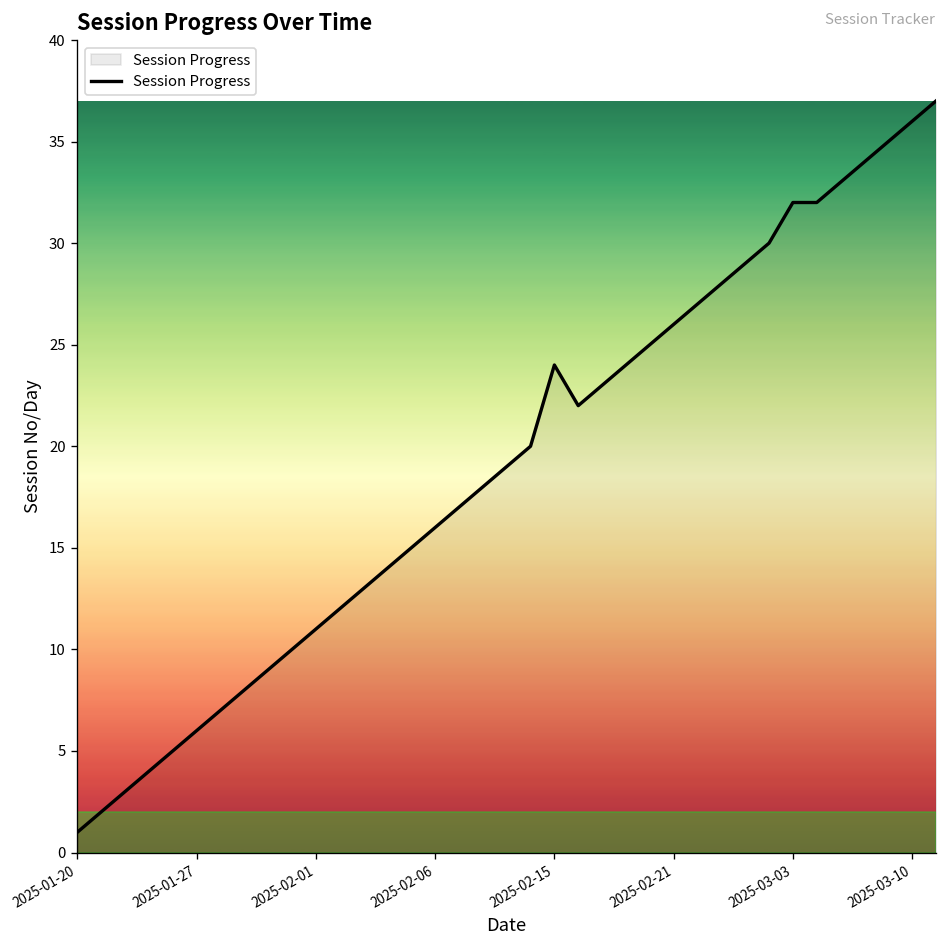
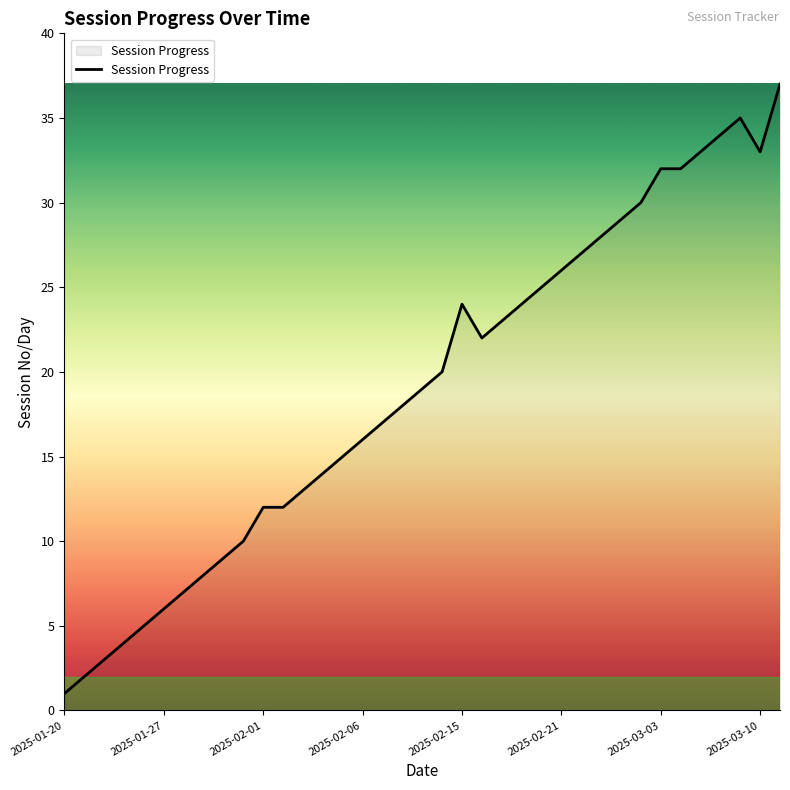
  {
    "2025-01-27": 6,
-   "2025-02-01": 11,
+   "2025-02-01": 12,
    "2025-02-15": 24,
    "2025-02-21": 26,
    "2025-03-03": 32,
-   "2025-03-10": 36
+   "2025-03-10": 33
  }
